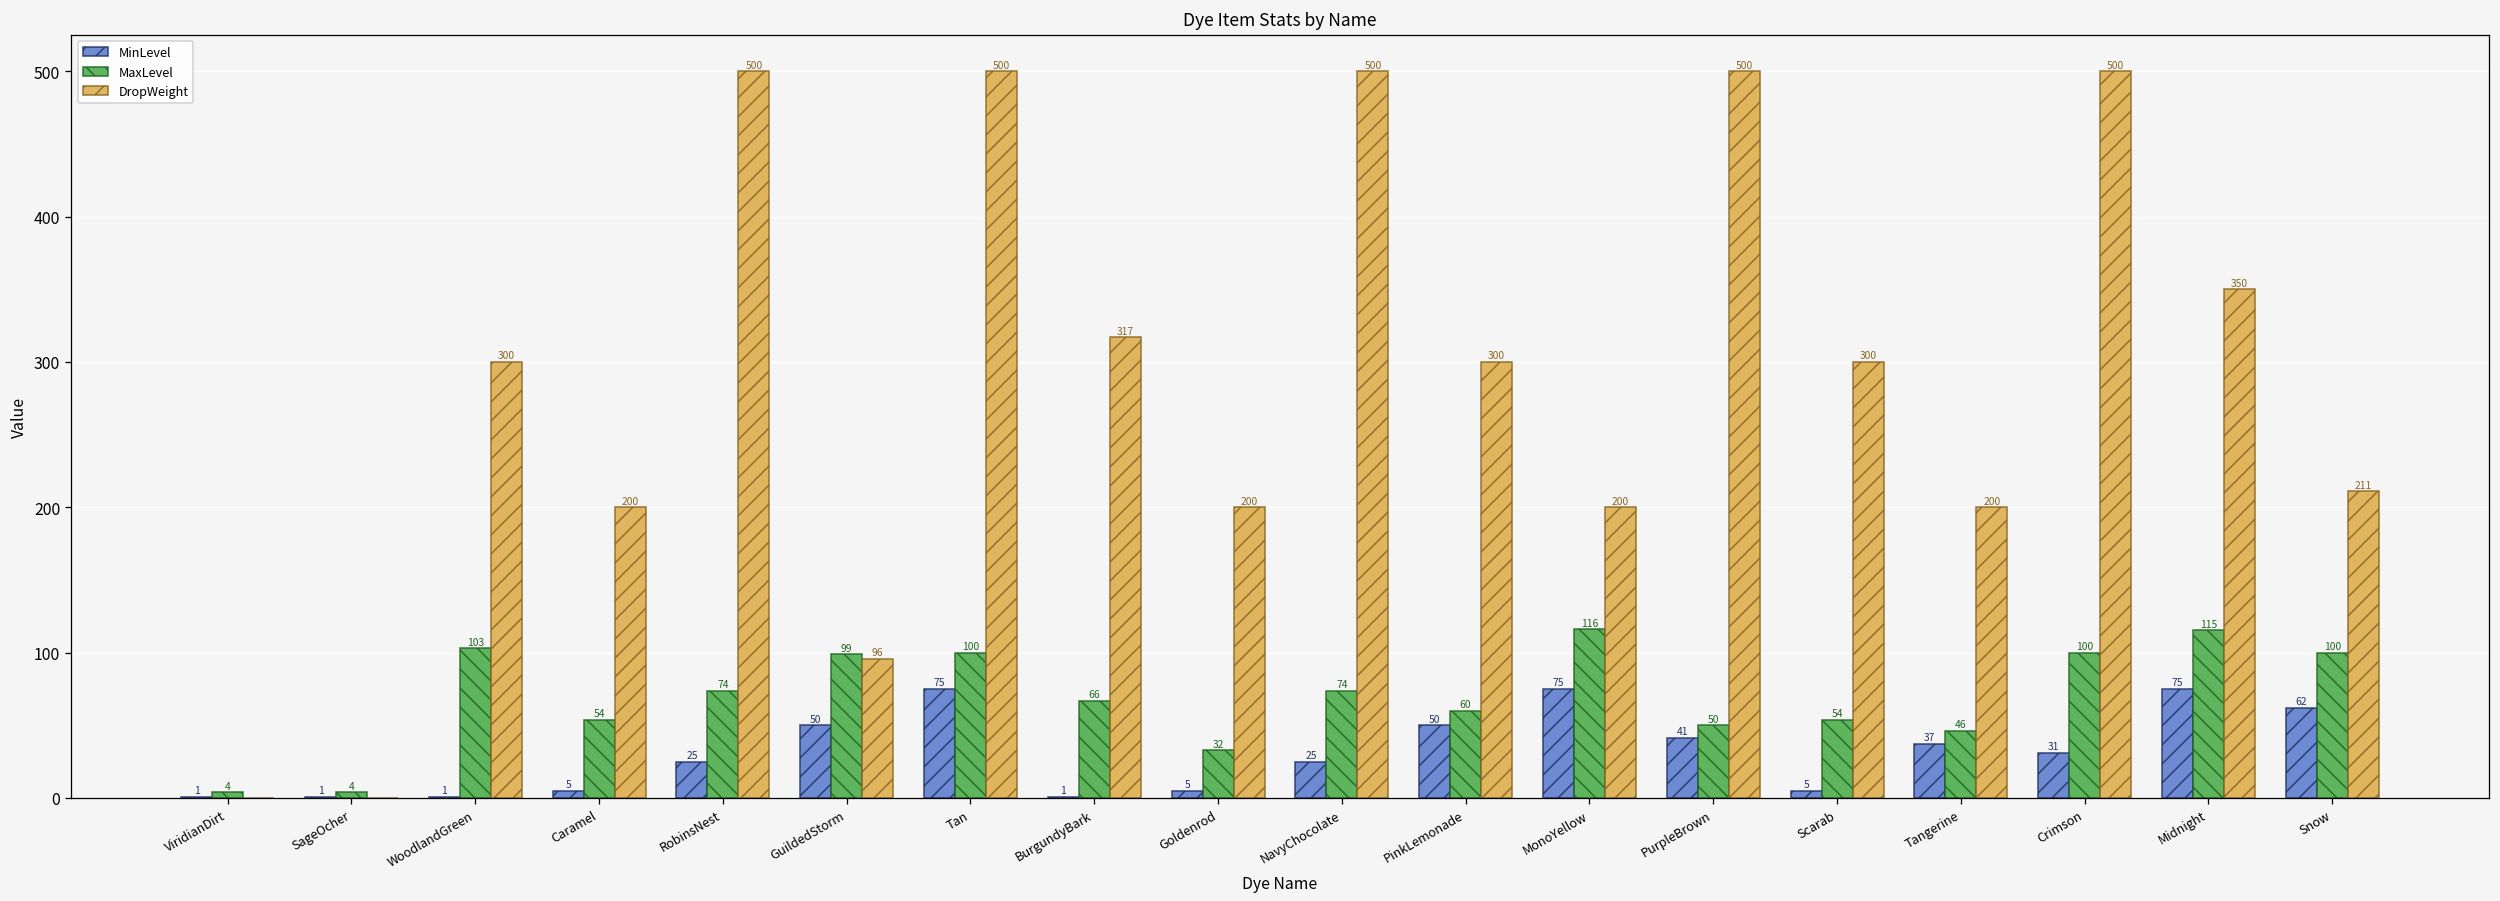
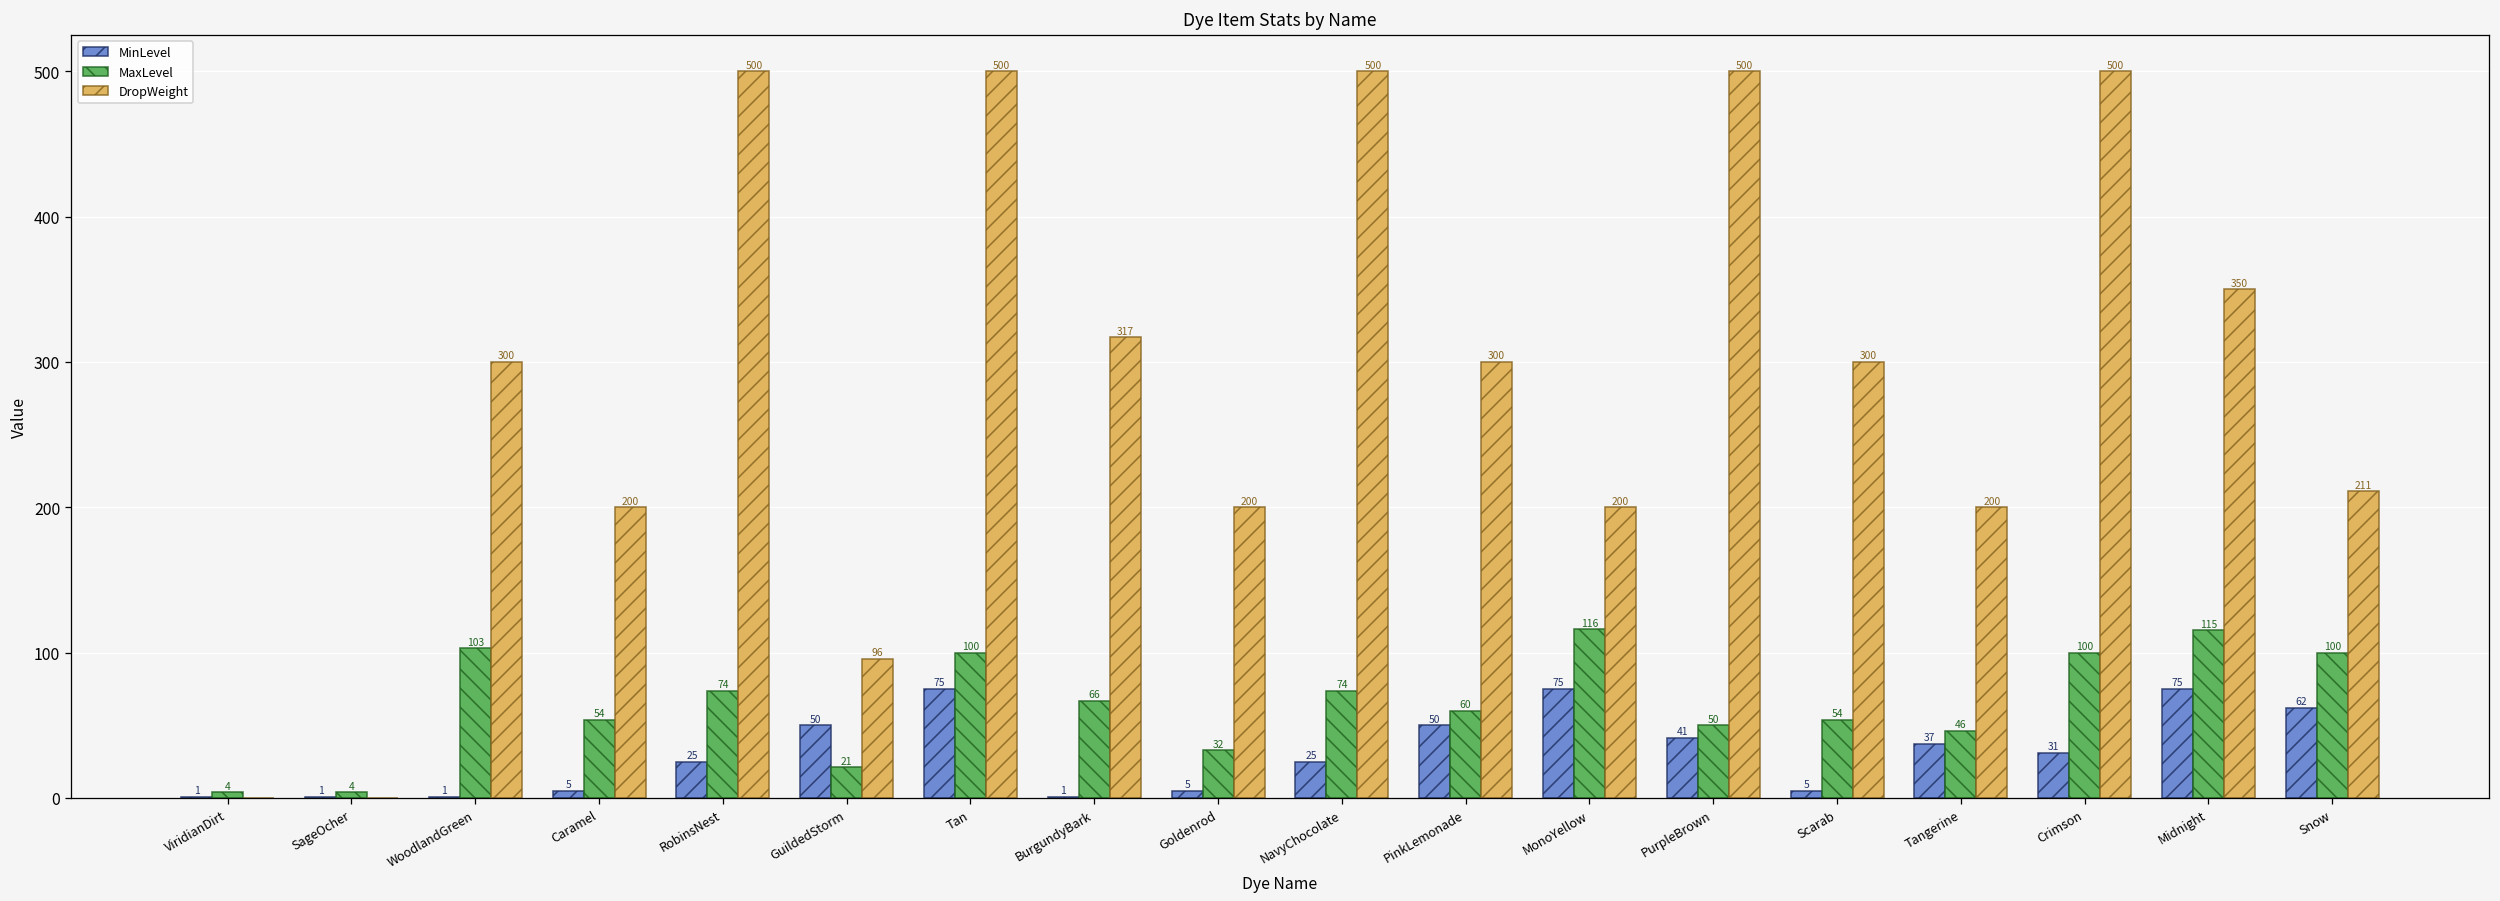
  {
    "MinLevel": {
      "ViridianDirt": 1,
      "SageOcher": 1,
      "WoodlandGreen": 1,
      "Caramel": 5,
      "RobinsNest": 25,
      "GuildedStorm": 50,
      "Tan": 75,
      "BurgundyBark": 1,
      "Goldenrod": 5,
      "NavyChocolate": 25,
      "PinkLemonade": 50,
      "MonoYellow": 75,
      "PurpleBrown": 41,
      "Scarab": 5,
      "Tangerine": 37,
      "Crimson": 31,
      "Midnight": 75,
      "Snow": 62
    },
    "MaxLevel": {
      "ViridianDirt": 4,
      "SageOcher": 4,
      "WoodlandGreen": 103,
      "Caramel": 54,
      "RobinsNest": 74,
-     "GuildedStorm": 99,
+     "GuildedStorm": 21,
      "Tan": 100,
      "NavyChocolate": 74,
      "PinkLemonade": 60,
      "MonoYellow": 116,
      "PurpleBrown": 50,
      "Scarab": 54,
      "Tangerine": 46,
      "Crimson": 100,
      "Midnight": 115,
      "Snow": 100
    },
    "DropWeight": {
      "WoodlandGreen": 300,
      "Caramel": 200,
      "RobinsNest": 500,
      "GuildedStorm": 96,
      "Tan": 500,
      "BurgundyBark": 317,
      "Goldenrod": 200,
      "NavyChocolate": 500,
      "PinkLemonade": 300,
      "MonoYellow": 200,
      "PurpleBrown": 500,
      "Scarab": 300,
      "Tangerine": 200,
      "Crimson": 500,
      "Midnight": 350,
      "Snow": 211
    }
  }
